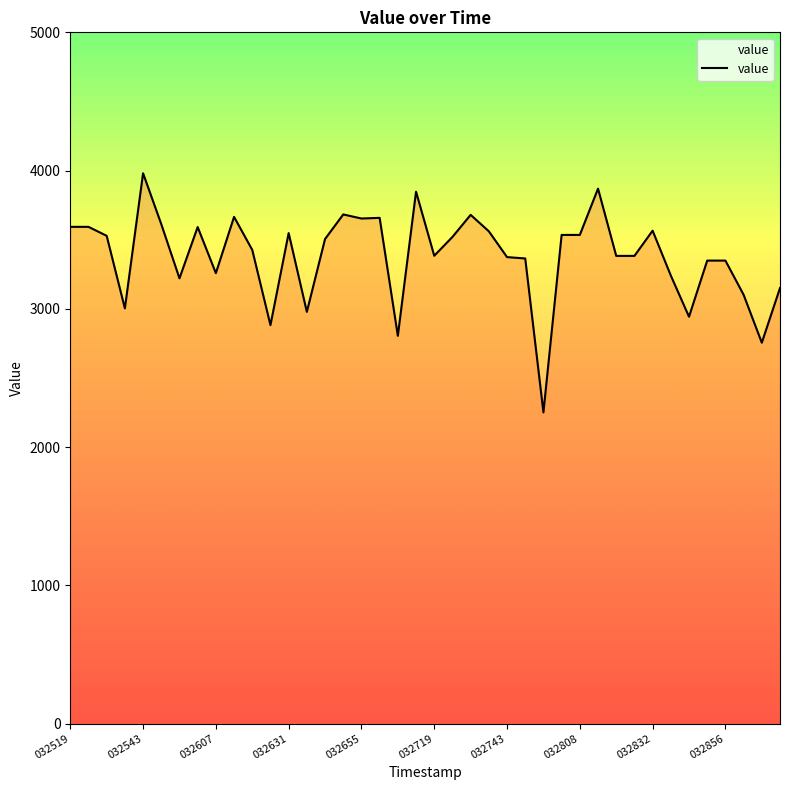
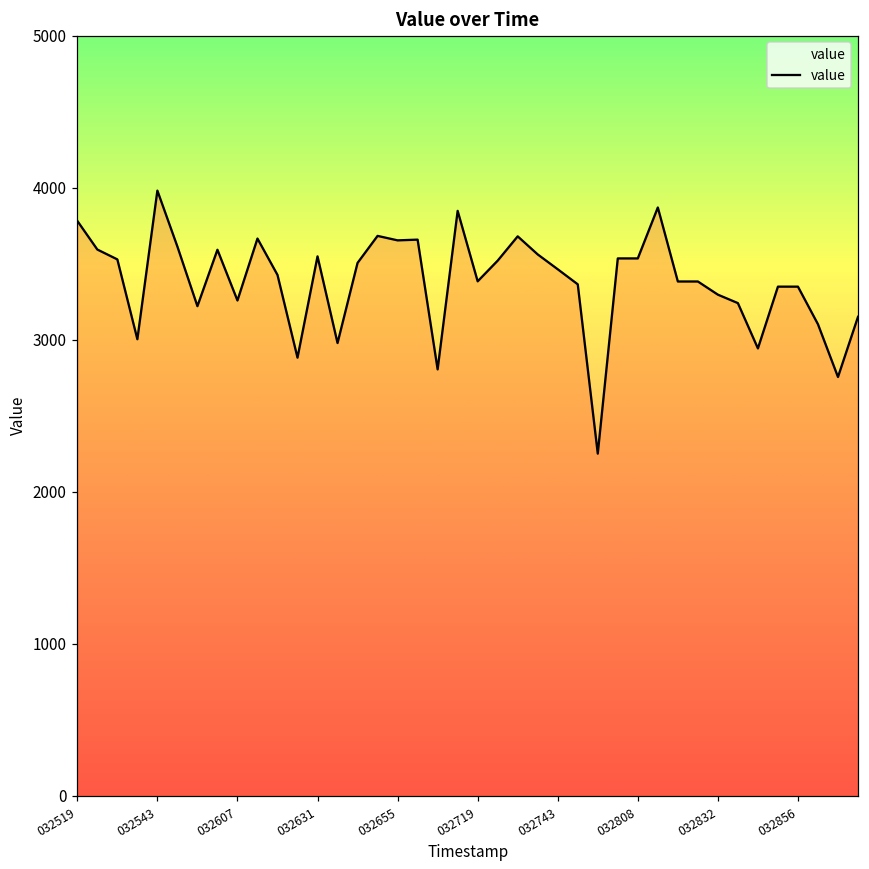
  {
-   "032519": 3590,
+   "032519": 3780,
    "032543": 3980,
    "032607": 3260,
    "032631": 3550,
    "032655": 3650,
    "032719": 3380,
-   "032743": 3370,
+   "032743": 3460,
    "032808": 3530,
-   "032832": 3570,
+   "032832": 3300,
    "032856": 3350
  }
